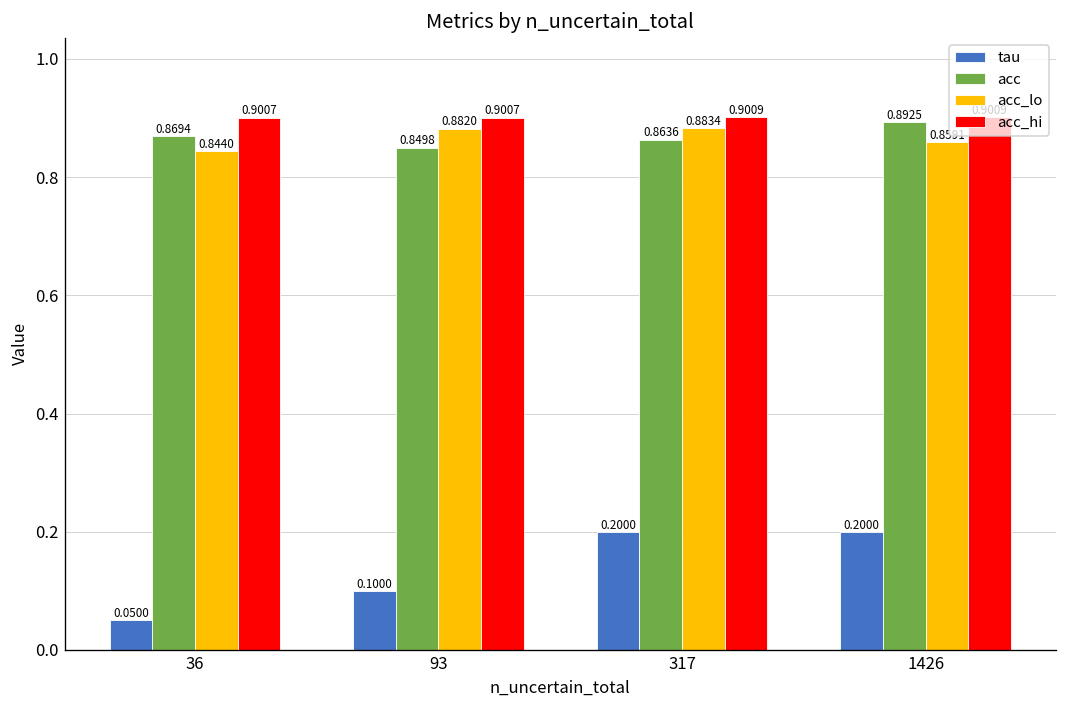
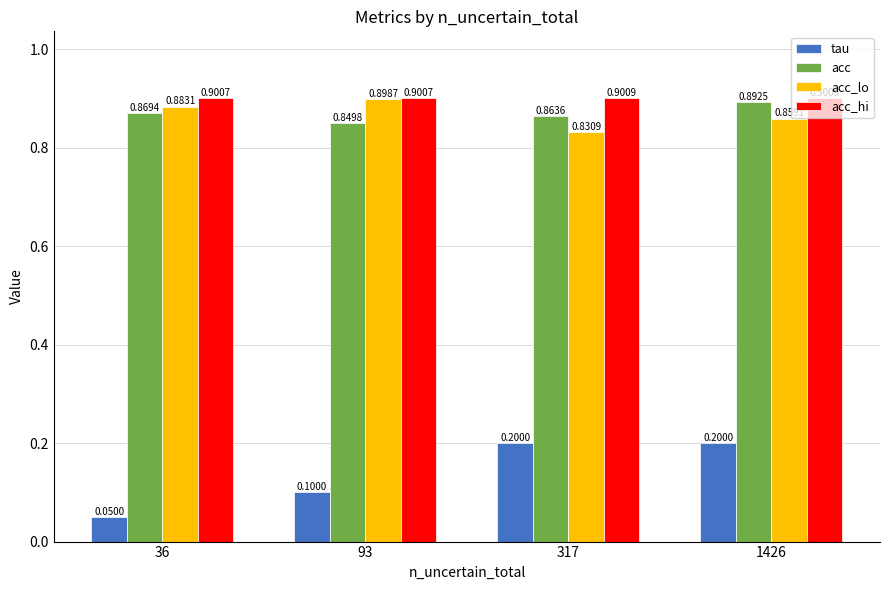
  {
    "tau": {
      "36": 0.0500,
      "93": 0.1000,
      "317": 0.2000,
      "1426": 0.2000
    },
    "acc": {
      "36": 0.8694,
      "93": 0.8498,
      "317": 0.8636,
      "1426": 0.8925
    },
    "acc_lo": {
-     "36": 0.8440,
-     "93": 0.8820,
-     "317": 0.8834
+     "36": 0.8831,
+     "93": 0.8987,
+     "317": 0.8309
    },
    "acc_hi": {
      "36": 0.9007,
      "93": 0.9007,
      "317": 0.9009
    }
  }
